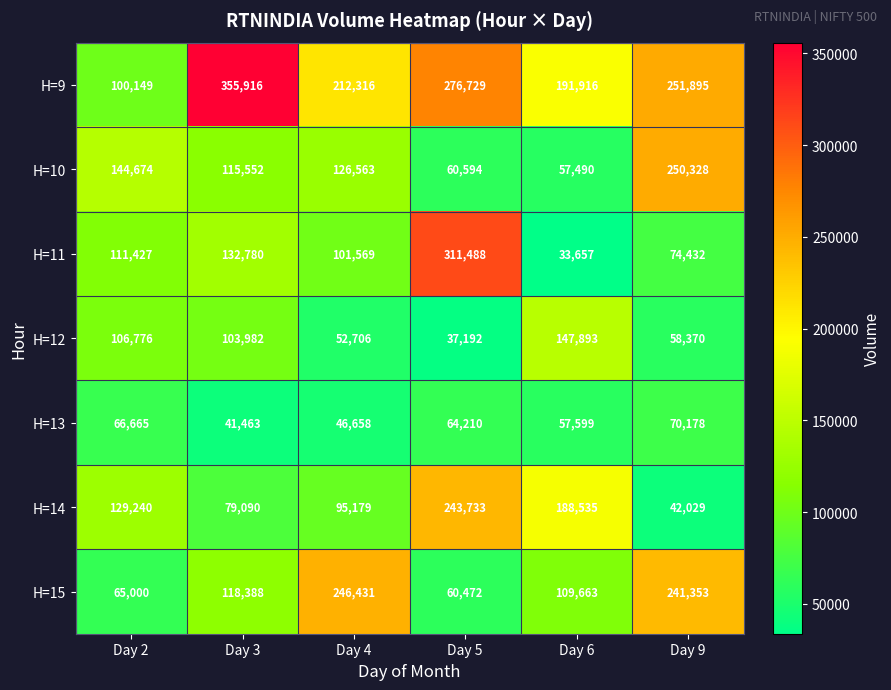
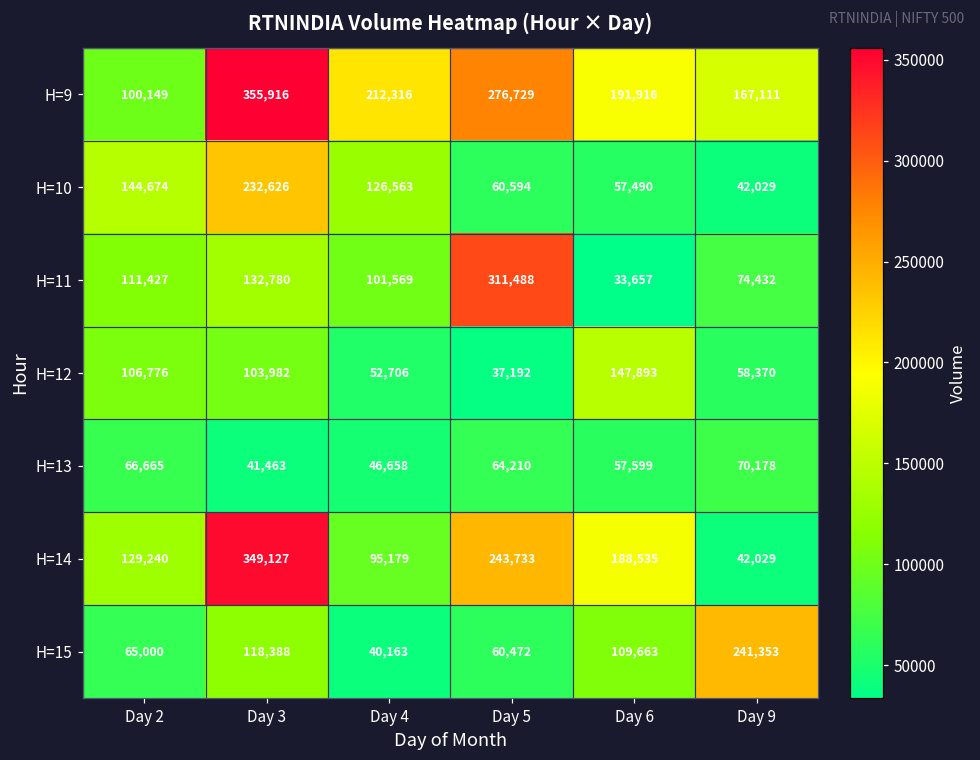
  {
    "H=9": {
      "Day 2": "100,149",
      "Day 3": "355,916",
      "Day 4": "212,316",
      "Day 5": "276,729",
      "Day 6": "191,916",
-     "Day 9": "251,895"
+     "Day 9": "167,111"
    },
    "H=10": {
      "Day 2": "144,674",
-     "Day 3": "115,552",
+     "Day 3": "232,626",
      "Day 4": "126,563",
      "Day 5": "60,594",
      "Day 6": "57,490",
-     "Day 9": "250,328"
+     "Day 9": "42,029"
    },
    "H=11": {
      "Day 2": "111,427",
      "Day 3": "132,780",
      "Day 4": "101,569",
      "Day 5": "311,488",
      "Day 6": "33,657",
      "Day 9": "74,432"
    },
    "H=12": {
      "Day 2": "106,776",
      "Day 3": "103,982",
      "Day 4": "52,706",
      "Day 5": "37,192",
      "Day 6": "147,893",
      "Day 9": "58,370"
    },
    "H=13": {
      "Day 2": "66,665",
      "Day 3": "41,463",
      "Day 4": "46,658",
      "Day 5": "64,210",
      "Day 6": "57,599",
      "Day 9": "70,178"
    },
    "H=14": {
      "Day 2": "129,240",
-     "Day 3": "79,090",
+     "Day 3": "349,127",
      "Day 4": "95,179",
      "Day 5": "243,733",
      "Day 6": "188,535",
      "Day 9": "42,029"
    },
    "H=15": {
      "Day 2": "65,000",
      "Day 3": "118,388",
-     "Day 4": "246,431",
+     "Day 4": "40,163",
      "Day 5": "60,472",
      "Day 6": "109,663",
      "Day 9": "241,353"
    }
  }
